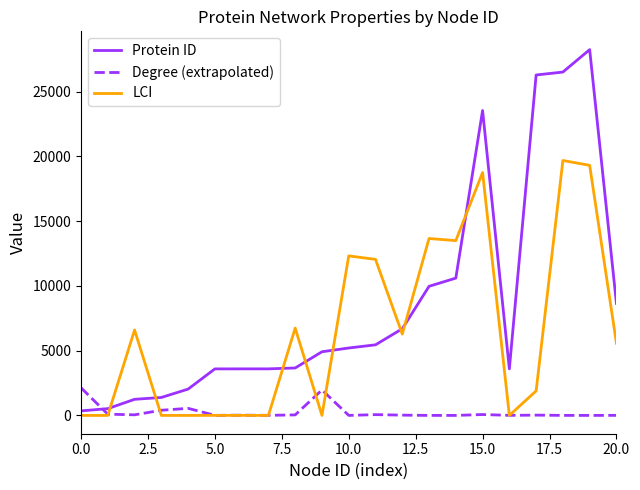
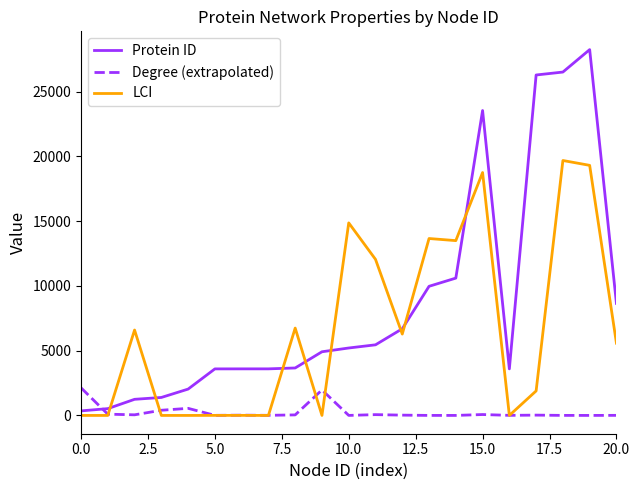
  {
    "LCI": {
      "0.0": 0,
-     "10.0": 12300,
+     "10.0": 14900,
      "15.0": 18700,
      "20.0": 5600
    }
  }
